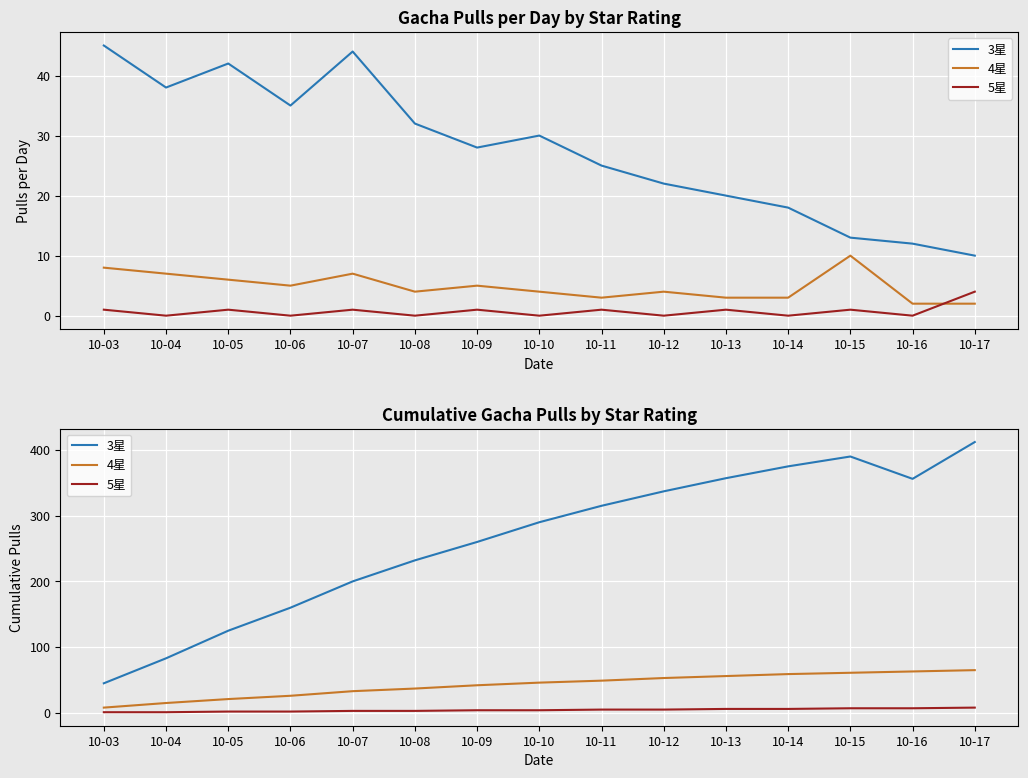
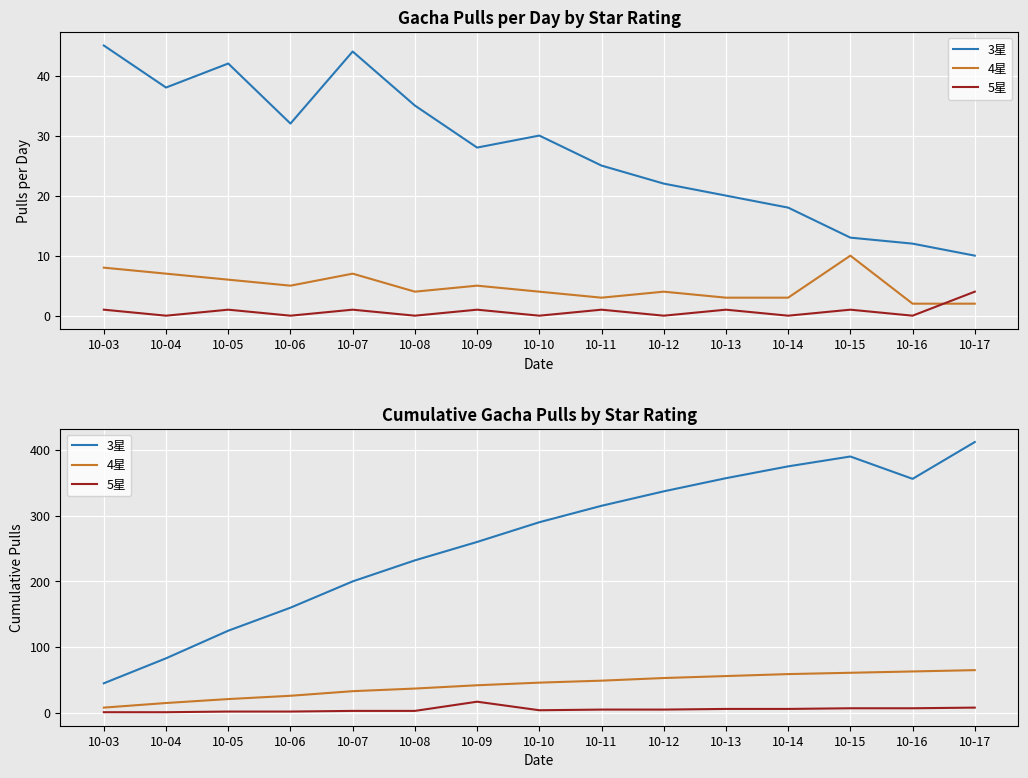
  {
    "Gacha Pulls per Day by Star Rating": {
      "3星": {
        "10-03": 45,
        "10-04": 38,
        "10-05": 42,
-       "10-06": 35,
+       "10-06": 32,
        "10-07": 44,
-       "10-08": 32,
+       "10-08": 35,
        "10-09": 28,
        "10-10": 30,
        "10-11": 25,
        "10-12": 22,
        "10-13": 20,
        "10-14": 18,
        "10-15": 13,
        "10-16": 12,
        "10-17": 10
      },
      "4星": {
        "10-03": 8,
        "10-04": 7,
        "10-05": 6,
        "10-06": 5,
        "10-07": 7,
        "10-08": 4,
        "10-09": 5,
        "10-10": 4,
        "10-11": 3,
        "10-12": 4,
        "10-13": 3,
        "10-14": 3,
        "10-15": 10,
        "10-16": 2,
        "10-17": 2
      },
      "5星": {
        "10-03": 1,
        "10-04": 0,
        "10-05": 1,
        "10-06": 0,
        "10-07": 1,
        "10-08": 0,
        "10-09": 1,
        "10-10": 0,
        "10-11": 1,
        "10-12": 0,
        "10-13": 1,
        "10-14": 0,
        "10-15": 1,
        "10-16": 0,
        "10-17": 4
      }
    },
    "Cumulative Gacha Pulls by Star Rating": {
      "3星": {
        "10-03": 50,
        "10-04": 80,
        "10-05": 130,
        "10-06": 160,
        "10-07": 200,
        "10-08": 230,
        "10-09": 260,
        "10-10": 290,
        "10-11": 320,
        "10-12": 340,
        "10-13": 360,
        "10-14": 380,
        "10-15": 390,
        "10-16": 360,
        "10-17": 410
      },
      "4星": {
        "10-03": 10,
        "10-04": 20,
        "10-05": 20,
        "10-06": 30,
        "10-07": 30,
        "10-08": 40,
        "10-09": 40,
        "10-10": 50,
        "10-11": 50,
        "10-12": 50,
        "10-13": 60,
        "10-14": 60,
        "10-15": 60,
        "10-16": 60,
        "10-17": 70
      },
      "5星": {
        "10-03": 0,
        "10-04": 0,
        "10-05": 0,
        "10-06": 0,
        "10-07": 0,
        "10-08": 0,
-       "10-09": 0,
+       "10-09": 20,
        "10-10": 0,
        "10-11": 10,
        "10-12": 10,
        "10-13": 10,
        "10-14": 10,
        "10-15": 10,
        "10-16": 10,
        "10-17": 10
      }
    }
  }
